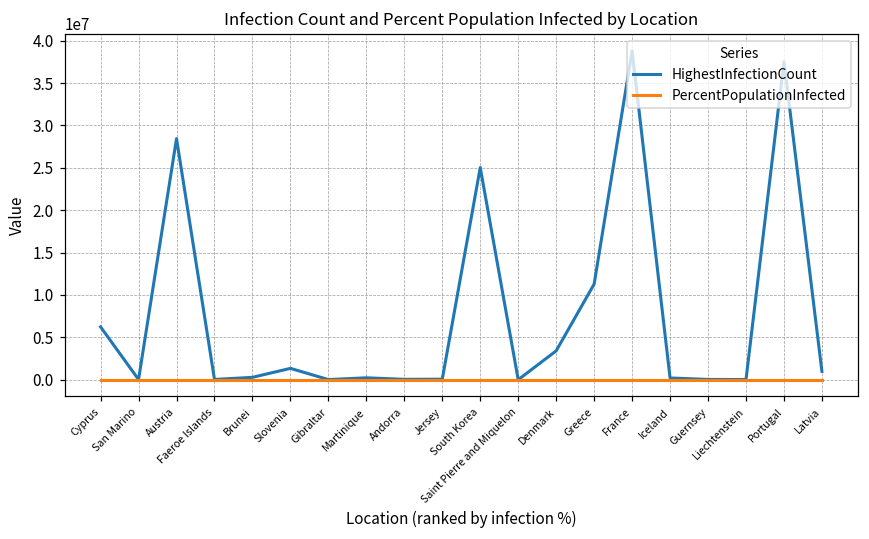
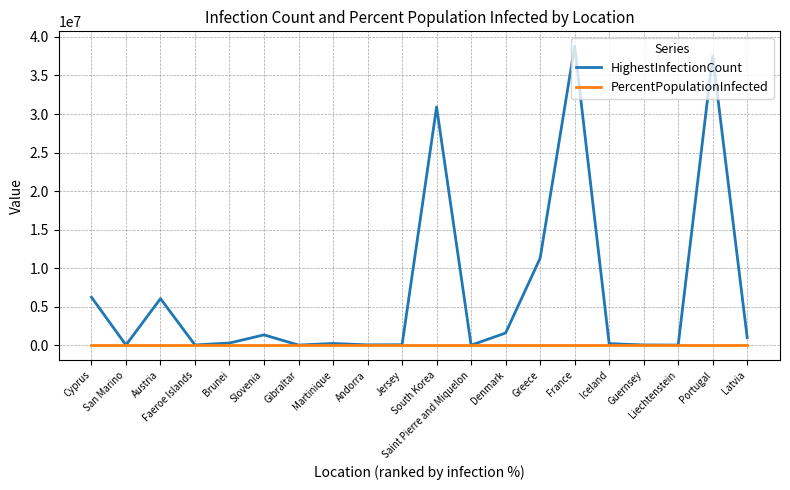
  {
    "HighestInfectionCount": {
      "Cyprus": 6000000,
-     "Austria": 28000000,
+     "Austria": 6000000,
      "Slovenia": 1000000,
-     "South Korea": 25000000,
-     "Denmark": 3000000,
+     "South Korea": 31000000,
+     "Denmark": 2000000,
      "Greece": 11000000,
      "Latvia": 1000000
    },
    "PercentPopulationInfected": {
      "Cyprus": 0,
      "Austria": 0,
      "Slovenia": 0,
      "South Korea": 0,
      "Denmark": 0,
      "Greece": 0,
      "France": 0,
      "Portugal": 0,
      "Latvia": 0
    }
  }
